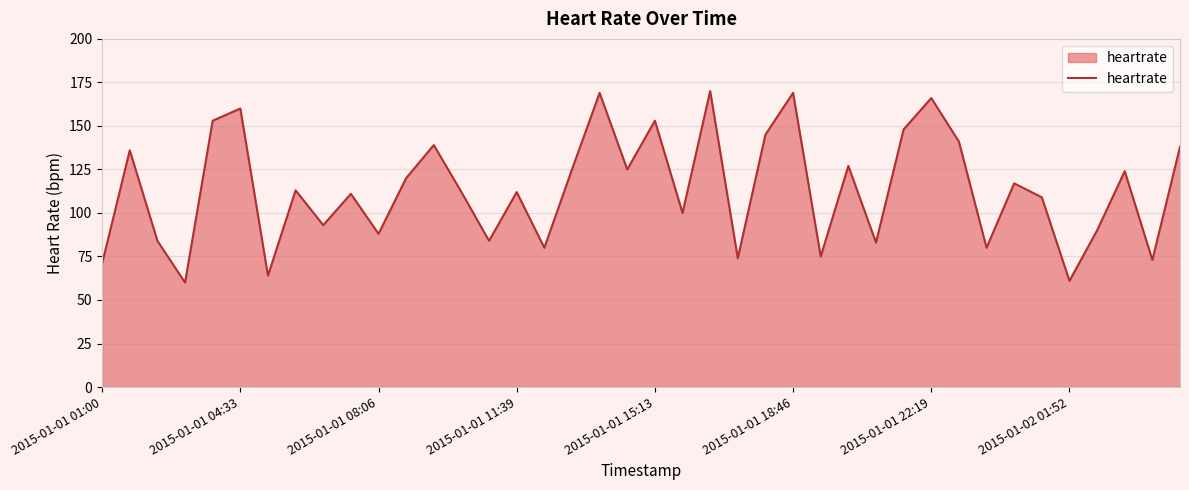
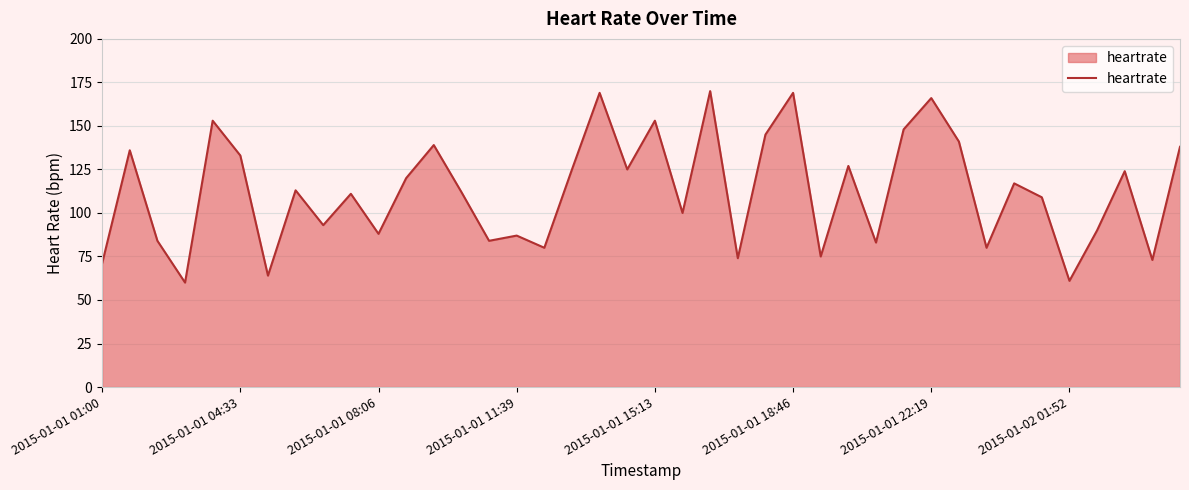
  {
    "2015-01-01 01:00": 71,
-   "2015-01-01 04:33": 160,
+   "2015-01-01 04:33": 133,
    "2015-01-01 08:06": 88,
-   "2015-01-01 11:39": 112,
+   "2015-01-01 11:39": 87,
    "2015-01-01 15:13": 153,
    "2015-01-01 18:46": 169,
    "2015-01-01 22:19": 166,
    "2015-01-02 01:52": 61
  }
